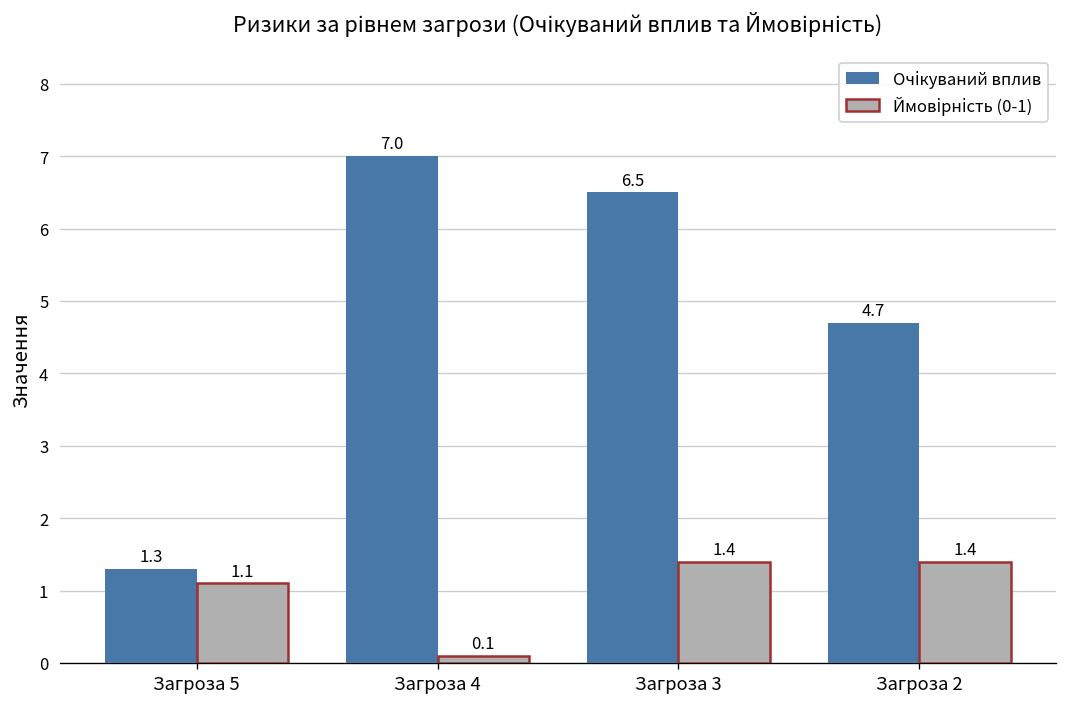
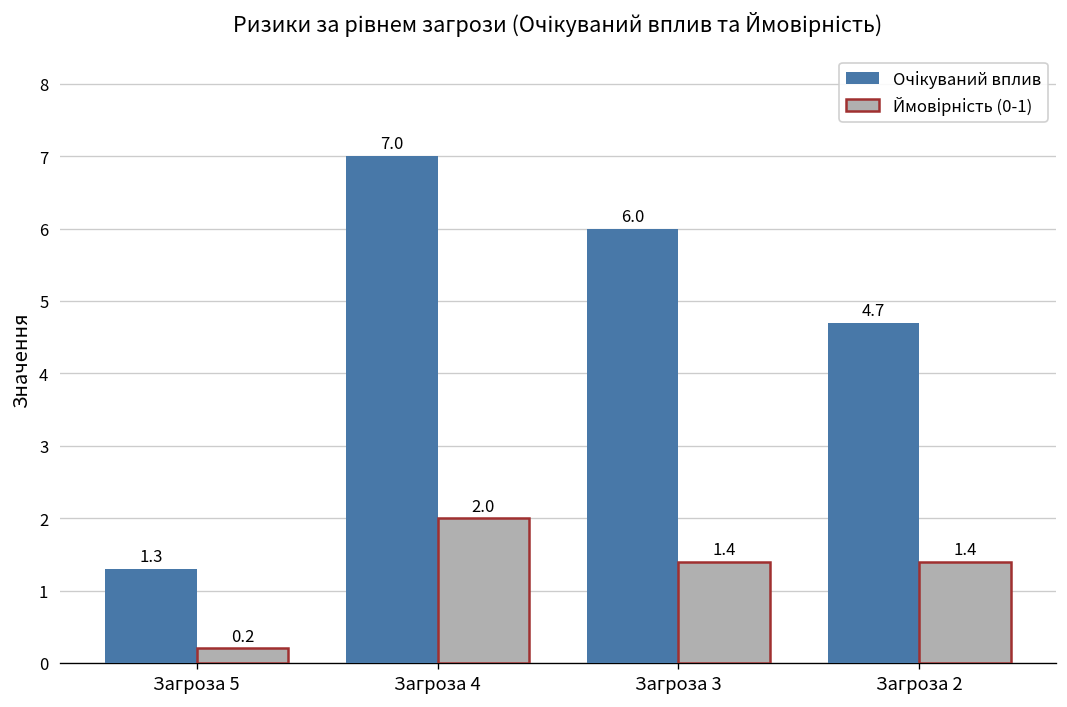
  {
    "Очікуваний вплив": {
      "Загроза 5": 1.3,
      "Загроза 4": 7.0,
-     "Загроза 3": 6.5,
+     "Загроза 3": 6.0,
      "Загроза 2": 4.7
    },
    "Ймовірність (0-1)": {
-     "Загроза 5": 1.1,
-     "Загроза 4": 0.1,
+     "Загроза 5": 0.2,
+     "Загроза 4": 2.0,
      "Загроза 3": 1.4,
      "Загроза 2": 1.4
    }
  }
